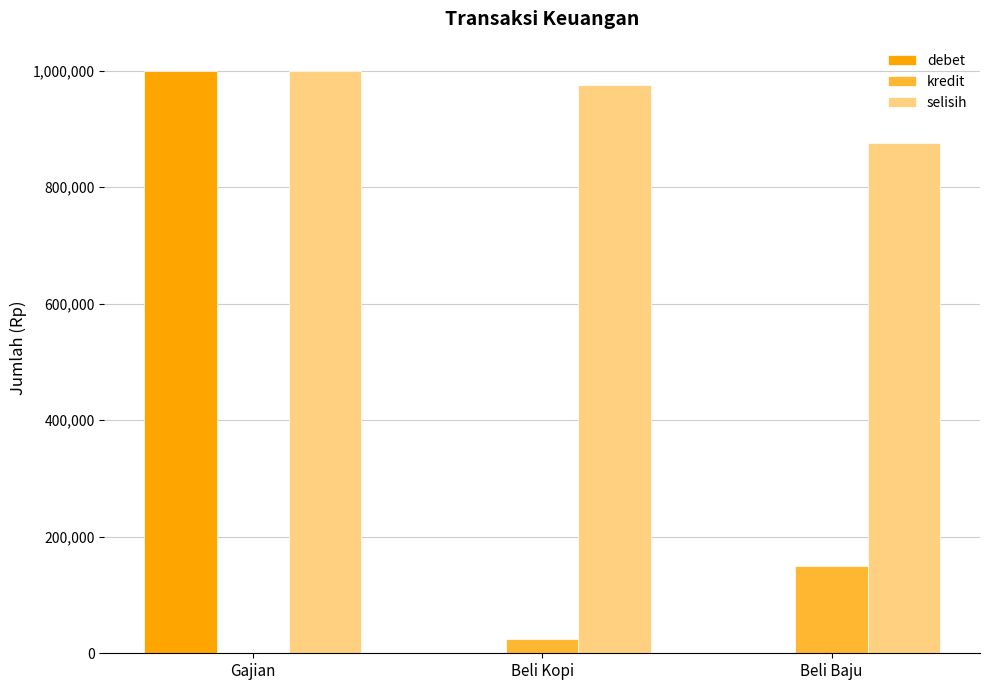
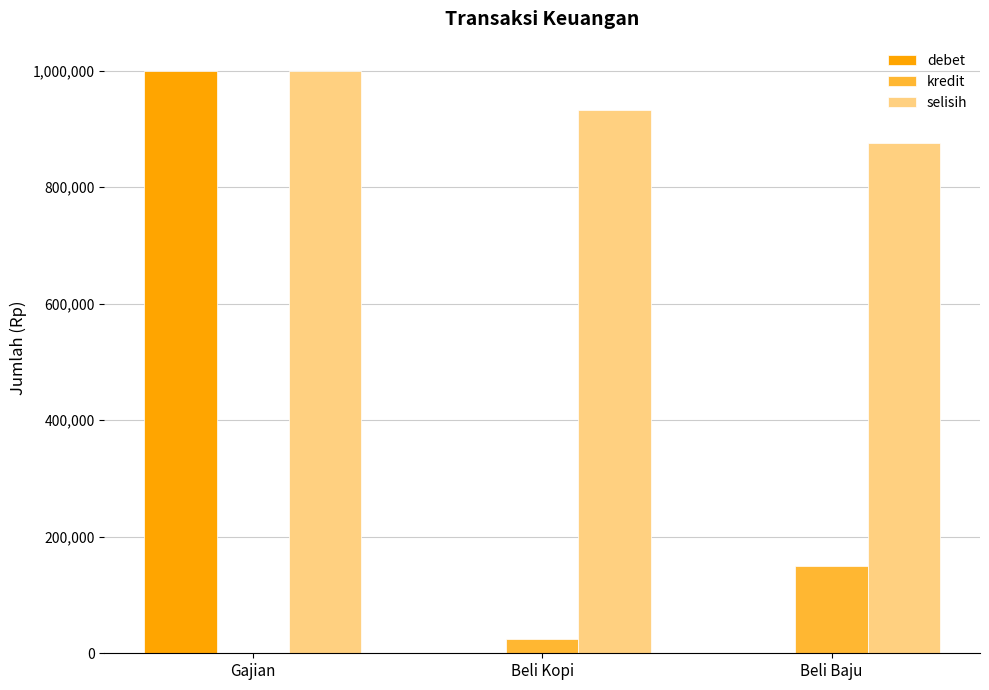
  {
    "selisih": {
      "Gajian": "1,000,000",
-     "Beli Kopi": "980,000",
+     "Beli Kopi": "930,000",
      "Beli Baju": "880,000"
    }
  }
